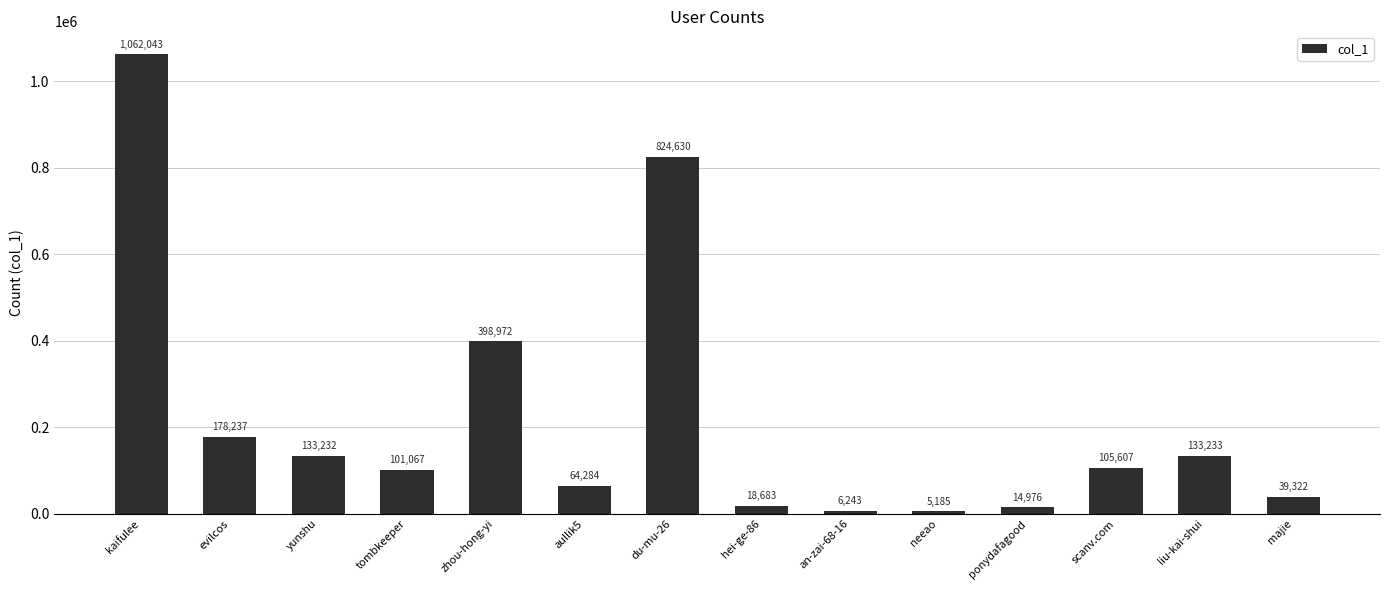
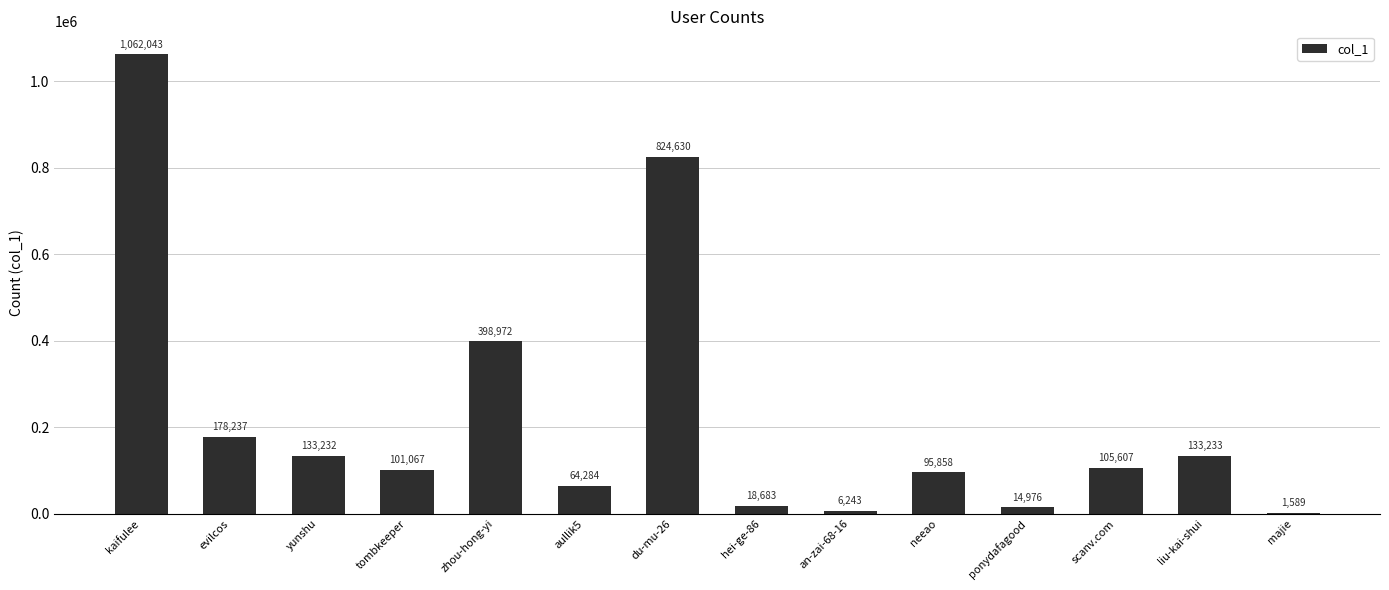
  {
    "kaifulee": "1,062,043",
    "evilcos": "178,237",
    "yunshu": "133,232",
    "tombkeeper": "101,067",
    "zhou-hong-yi": "398,972",
    "aullik5": "64,284",
    "du-mu-26": "824,630",
    "hei-ge-86": "18,683",
    "an-zai-68-16": "6,243",
-   "neeao": "5,185",
+   "neeao": "95,858",
    "ponydafagood": "14,976",
    "scanv.com": "105,607",
    "liu-kai-shui": "133,233",
-   "majie": "39,322"
+   "majie": "1,589"
  }
